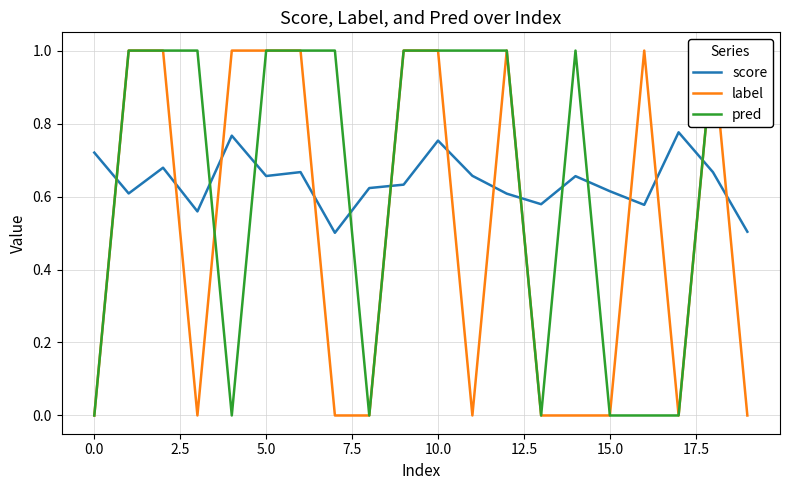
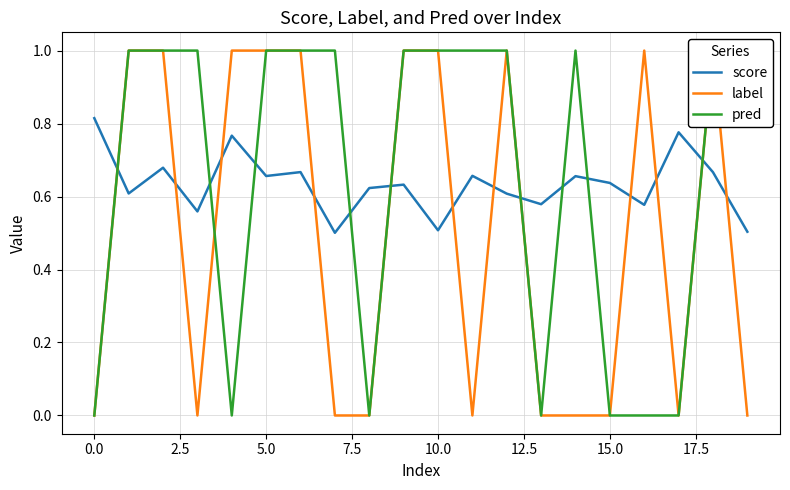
  {
    "score": {
-     "0.0": 0.72,
+     "0.0": 0.81,
      "5.0": 0.66,
-     "10.0": 0.75,
-     "15.0": 0.61
+     "10.0": 0.51,
+     "15.0": 0.64
    }
  }
